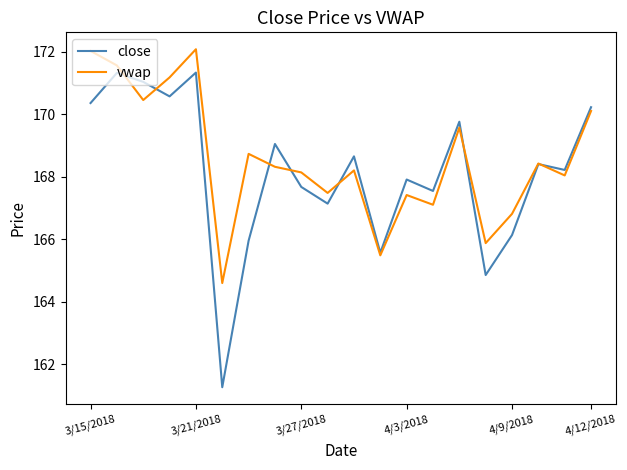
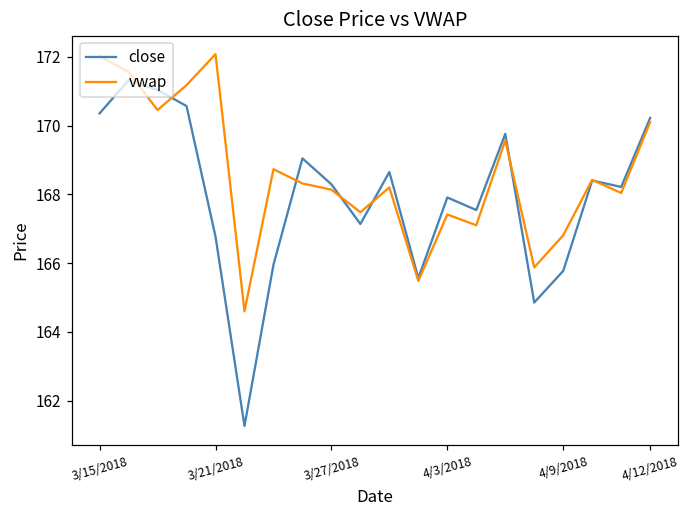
  {
    "close": {
      "3/15/2018": 170.4,
-     "3/21/2018": 171.3,
-     "3/27/2018": 167.7,
+     "3/21/2018": 166.8,
+     "3/27/2018": 168.3,
      "4/3/2018": 167.9,
-     "4/9/2018": 166.1,
+     "4/9/2018": 165.8,
      "4/12/2018": 170.2
    },
    "vwap": {
      "3/21/2018": 172.1,
      "3/27/2018": 168.1,
      "4/3/2018": 167.4,
      "4/9/2018": 166.8,
      "4/12/2018": 170.1
    }
  }
